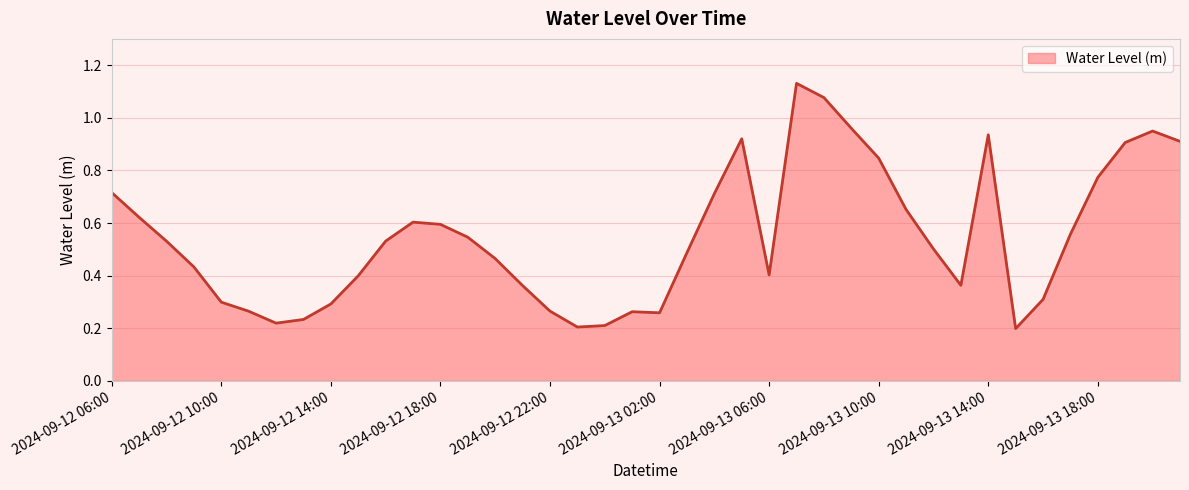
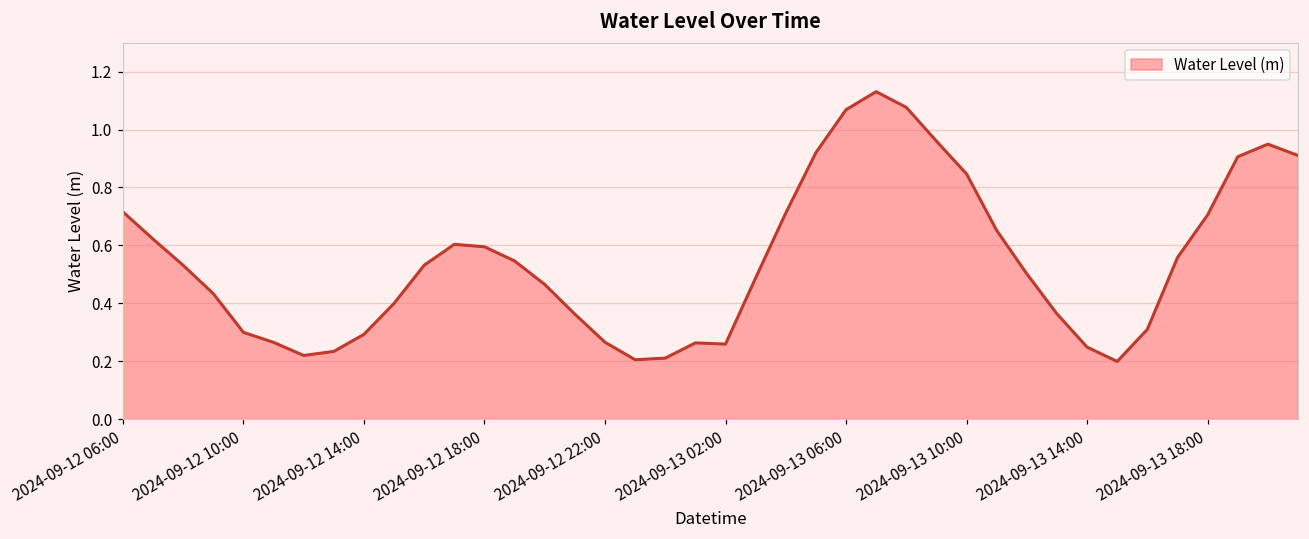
  {
    "2024-09-12 06:00": 0.72,
    "2024-09-12 10:00": 0.30,
    "2024-09-12 14:00": 0.29,
    "2024-09-12 18:00": 0.60,
    "2024-09-12 22:00": 0.27,
    "2024-09-13 02:00": 0.26,
-   "2024-09-13 06:00": 0.40,
+   "2024-09-13 06:00": 1.07,
    "2024-09-13 10:00": 0.85,
-   "2024-09-13 14:00": 0.94,
-   "2024-09-13 18:00": 0.77
+   "2024-09-13 14:00": 0.25,
+   "2024-09-13 18:00": 0.71
  }
